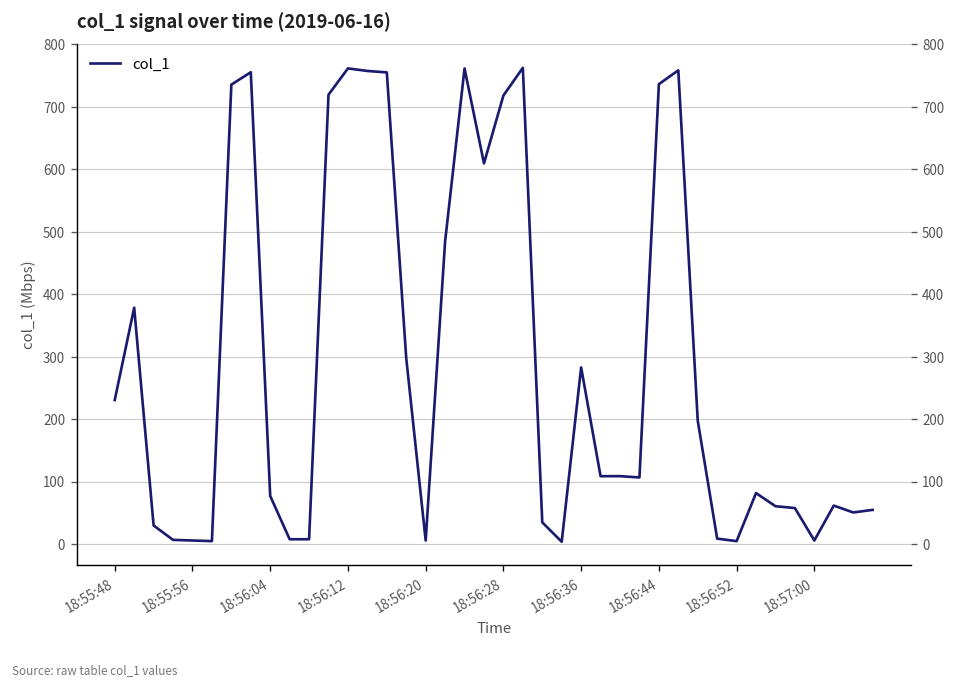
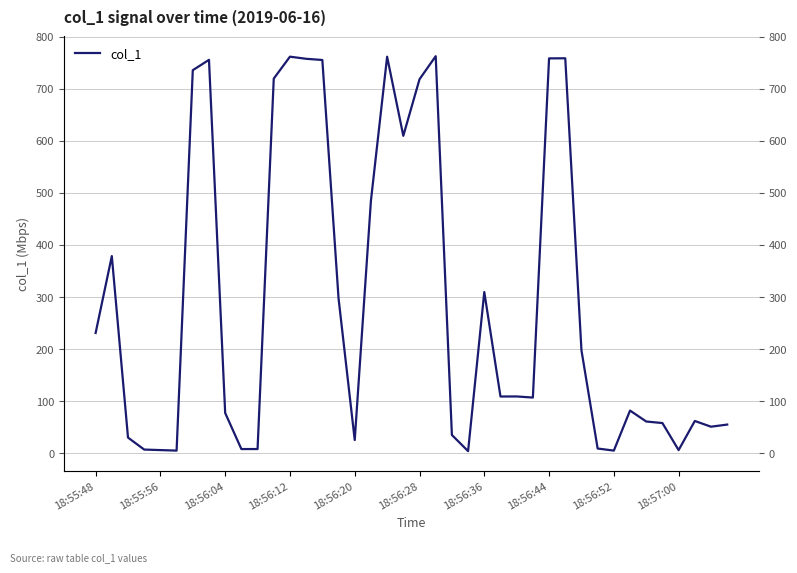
  {
    "18:55:48": 230,
    "18:55:56": 10,
    "18:56:04": 80,
    "18:56:12": 760,
-   "18:56:20": 10,
+   "18:56:20": 30,
    "18:56:28": 720,
-   "18:56:36": 280,
-   "18:56:44": 740,
+   "18:56:36": 310,
+   "18:56:44": 760,
    "18:56:52": 10,
    "18:57:00": 10
  }
